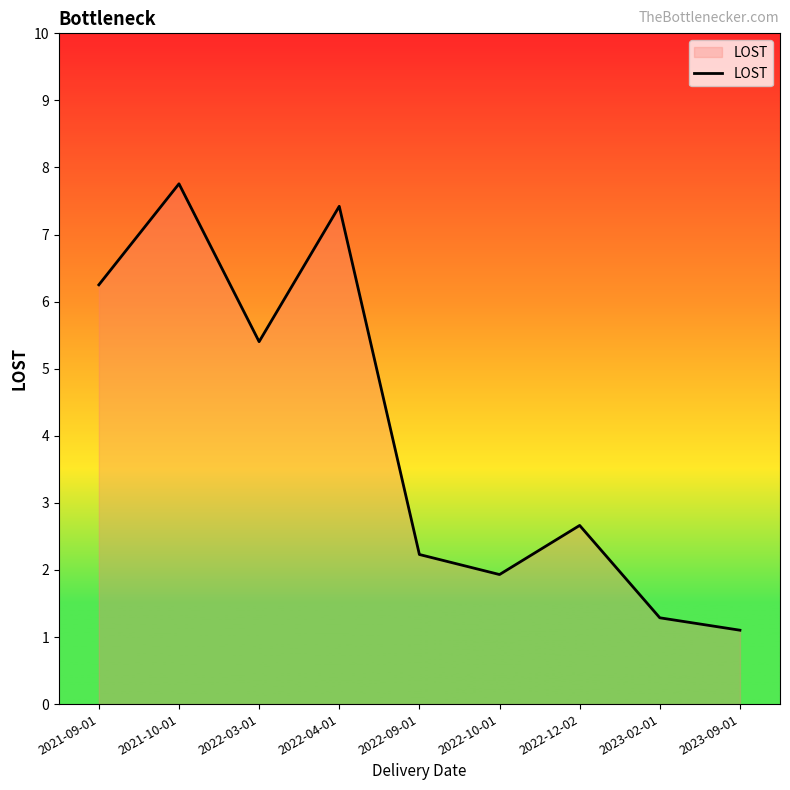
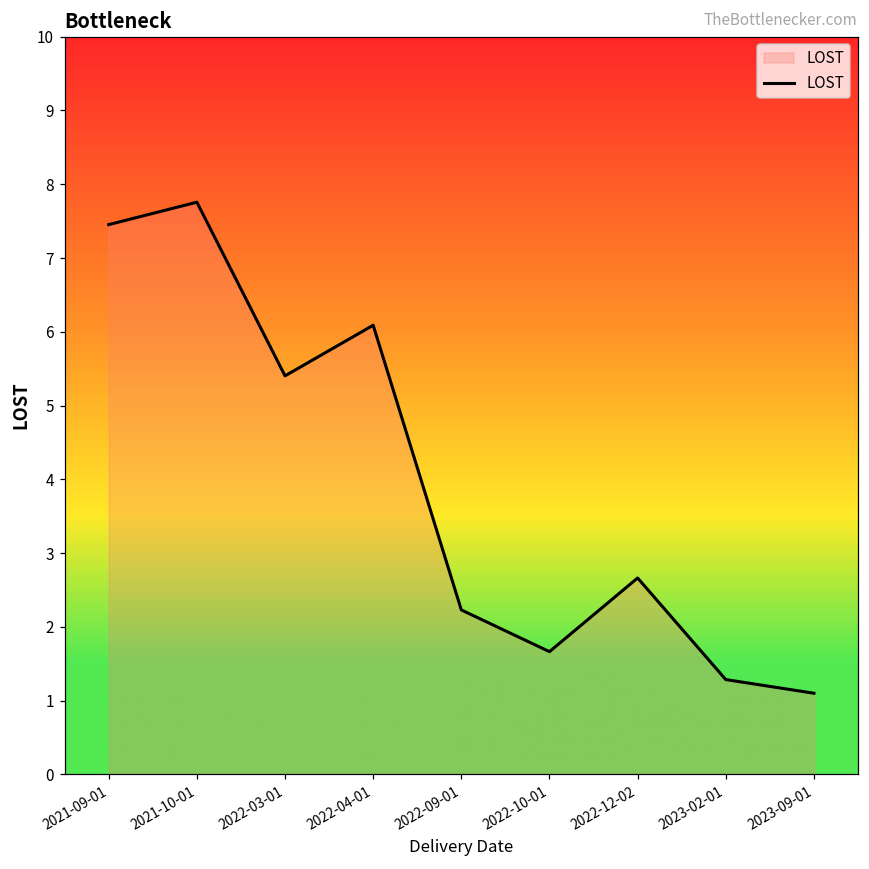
  {
-   "2021-09-01": 6.3,
+   "2021-09-01": 7.5,
    "2021-10-01": 7.8,
    "2022-03-01": 5.4,
-   "2022-04-01": 7.4,
+   "2022-04-01": 6.1,
    "2022-09-01": 2.2,
-   "2022-10-01": 1.9,
+   "2022-10-01": 1.7,
    "2022-12-02": 2.7,
    "2023-02-01": 1.3,
    "2023-09-01": 1.1
  }
